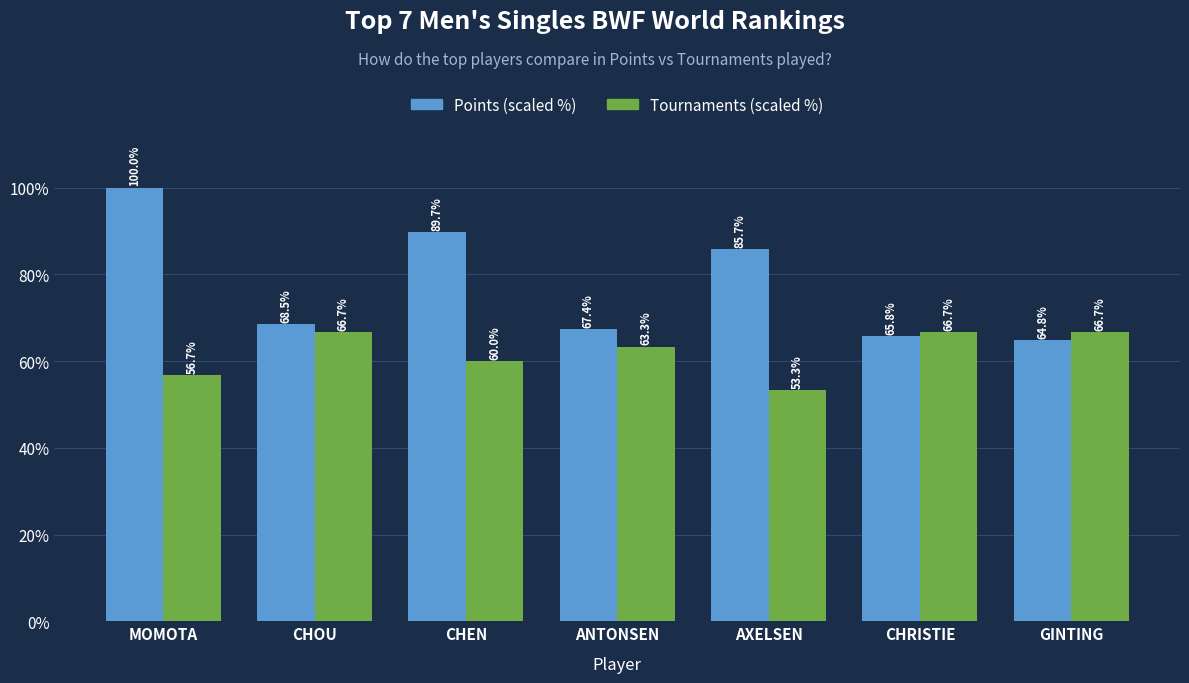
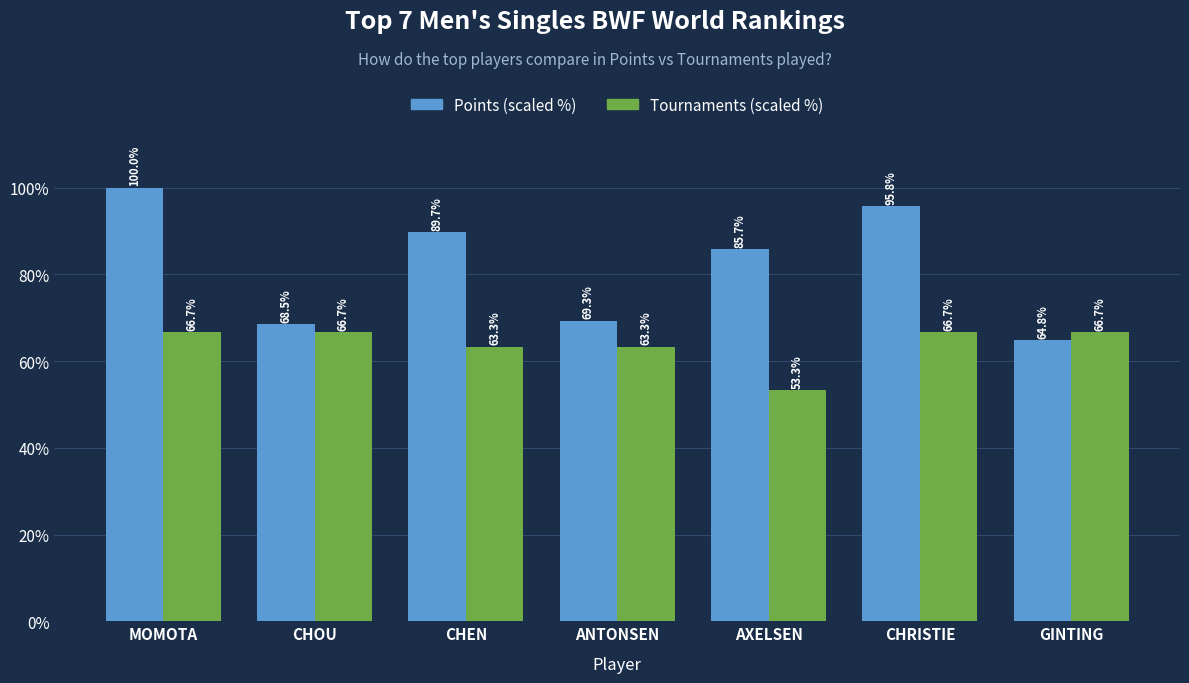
  {
    "Points (scaled %)": {
      "MOMOTA": "100.0%",
      "CHOU": "68.5%",
      "CHEN": "89.7%",
-     "ANTONSEN": "67.4%",
+     "ANTONSEN": "69.3%",
      "AXELSEN": "85.7%",
-     "CHRISTIE": "65.8%",
+     "CHRISTIE": "95.8%",
      "GINTING": "64.8%"
    },
    "Tournaments (scaled %)": {
-     "MOMOTA": "56.7%",
+     "MOMOTA": "66.7%",
      "CHOU": "66.7%",
-     "CHEN": "60.0%",
+     "CHEN": "63.3%",
      "ANTONSEN": "63.3%",
      "AXELSEN": "53.3%",
      "CHRISTIE": "66.7%",
      "GINTING": "66.7%"
    }
  }
